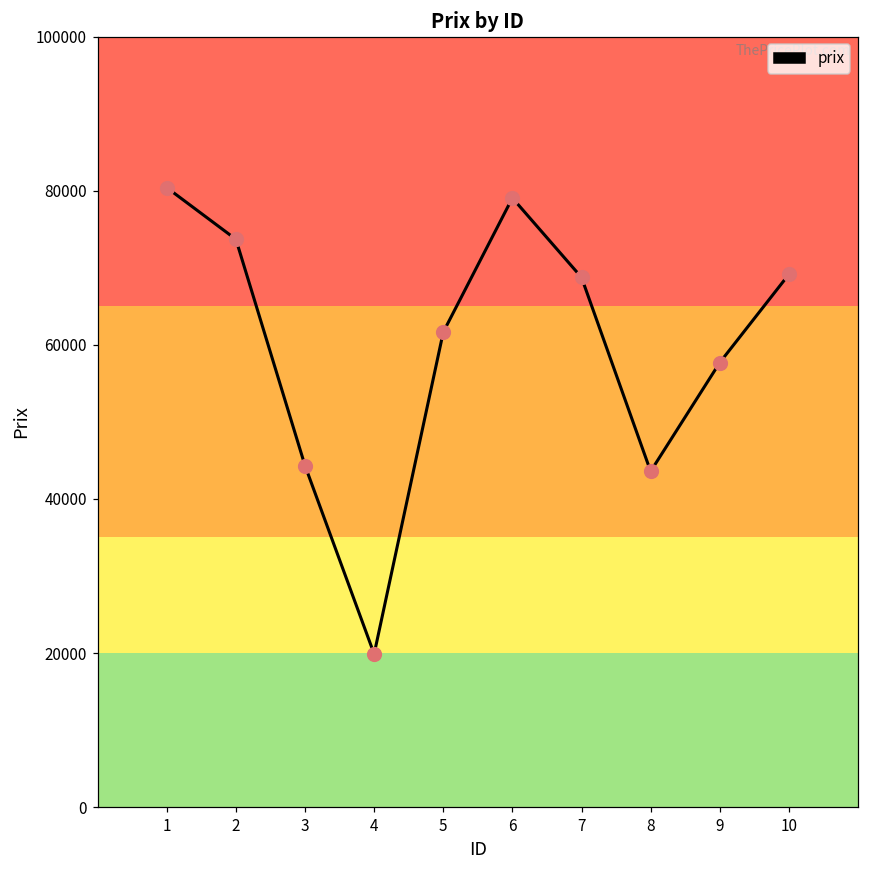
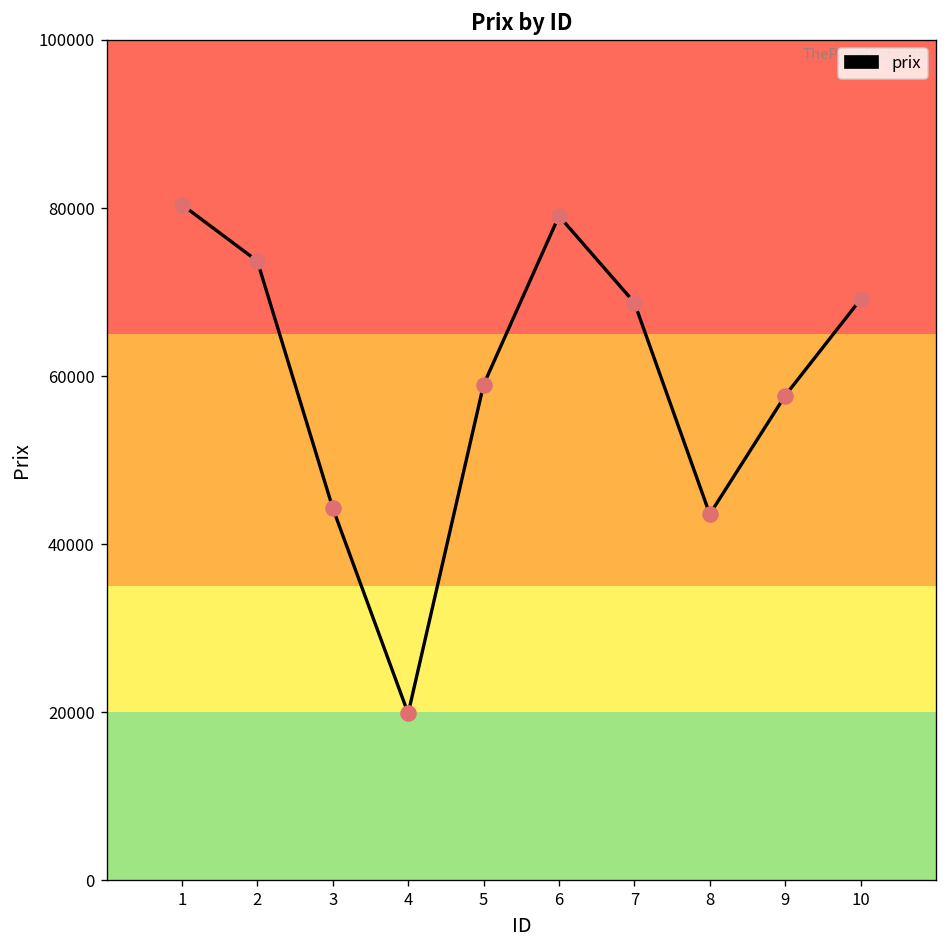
  {
    "1": 80000,
    "2": 74000,
    "3": 44000,
    "4": 20000,
-   "5": 62000,
+   "5": 59000,
    "6": 79000,
    "7": 69000,
    "8": 44000,
    "9": 58000,
    "10": 69000
  }
